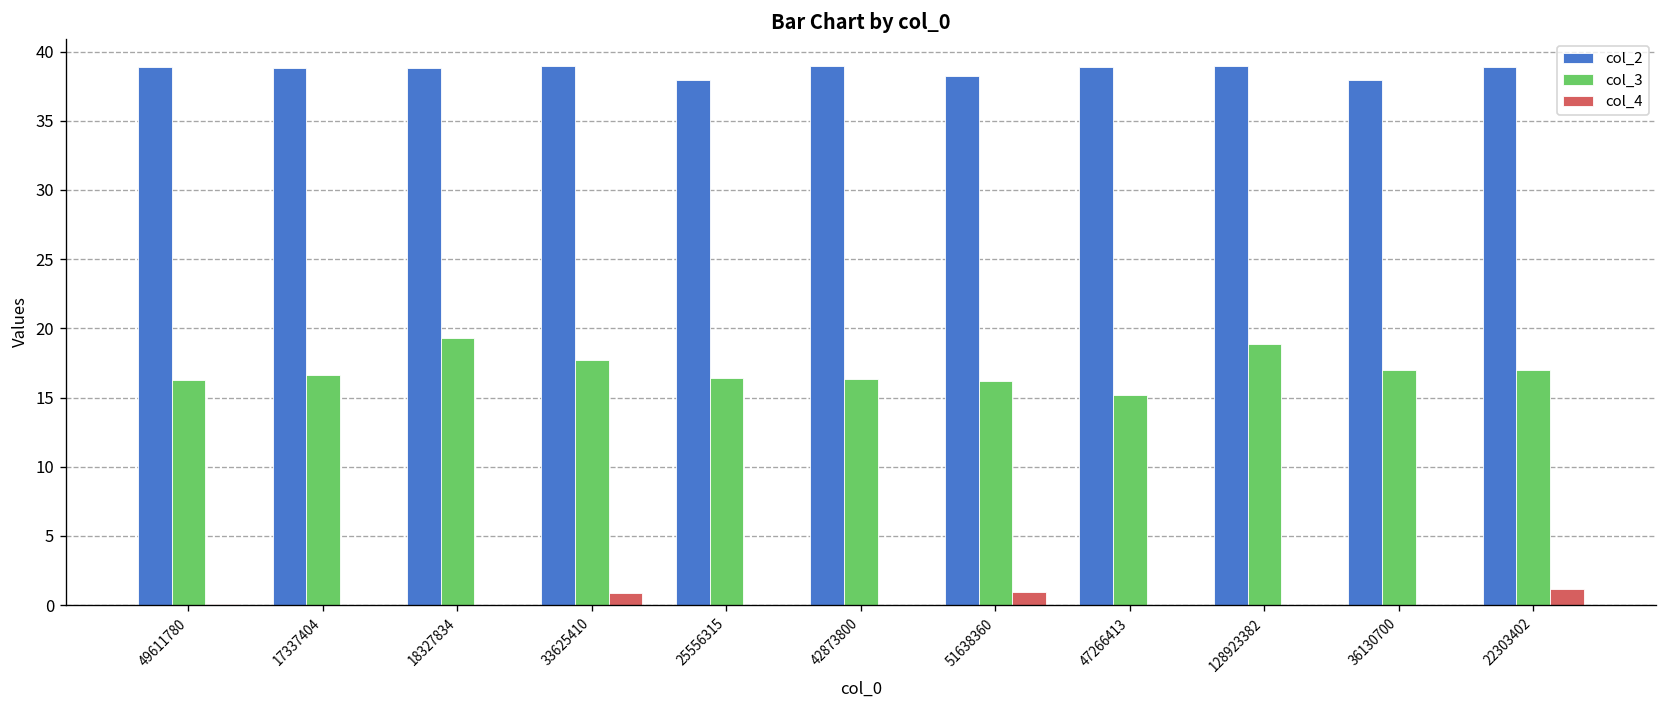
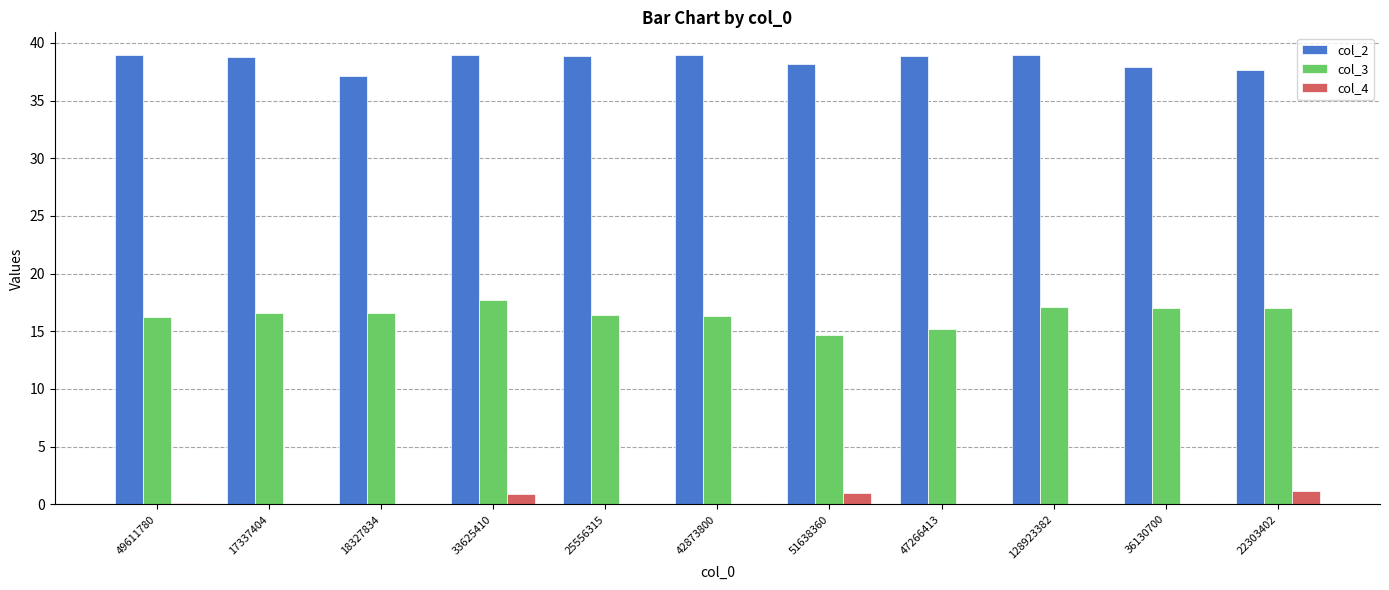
  {
    "col_2": {
      "49611780": 38.9,
      "17337404": 38.8,
-     "18327834": 38.8,
+     "18327834": 37.1,
      "33625410": 38.9,
-     "25556315": 37.9,
+     "25556315": 38.9,
      "42873800": 39.0,
      "51638360": 38.2,
      "47266413": 38.9,
      "128923382": 39.0,
      "36130700": 37.9,
-     "22303402": 38.9
+     "22303402": 37.6
    },
    "col_3": {
      "49611780": 16.3,
      "17337404": 16.6,
-     "18327834": 19.3,
+     "18327834": 16.6,
      "33625410": 17.7,
      "25556315": 16.4,
      "42873800": 16.3,
-     "51638360": 16.2,
+     "51638360": 14.6,
      "47266413": 15.2,
-     "128923382": 18.9,
+     "128923382": 17.1,
      "36130700": 17.0,
      "22303402": 17.0
    },
    "col_4": {
      "33625410": 0.9,
      "51638360": 1.0,
      "22303402": 1.2
    }
  }
